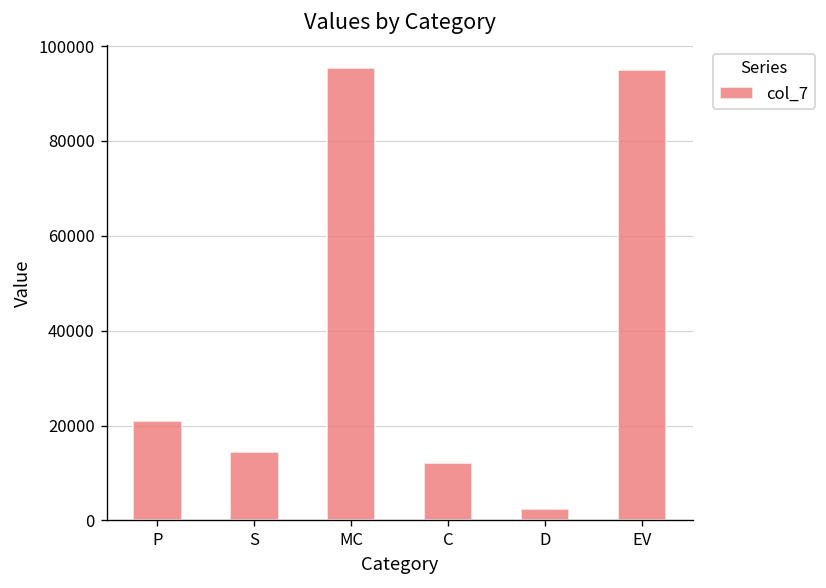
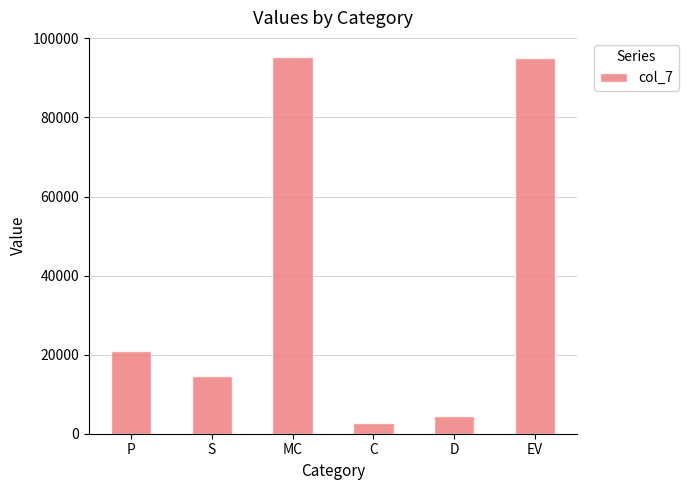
  {
    "P": 21000,
    "S": 14000,
    "MC": 95000,
-   "C": 12000,
-   "D": 2000,
+   "C": 3000,
+   "D": 5000,
    "EV": 95000
  }
